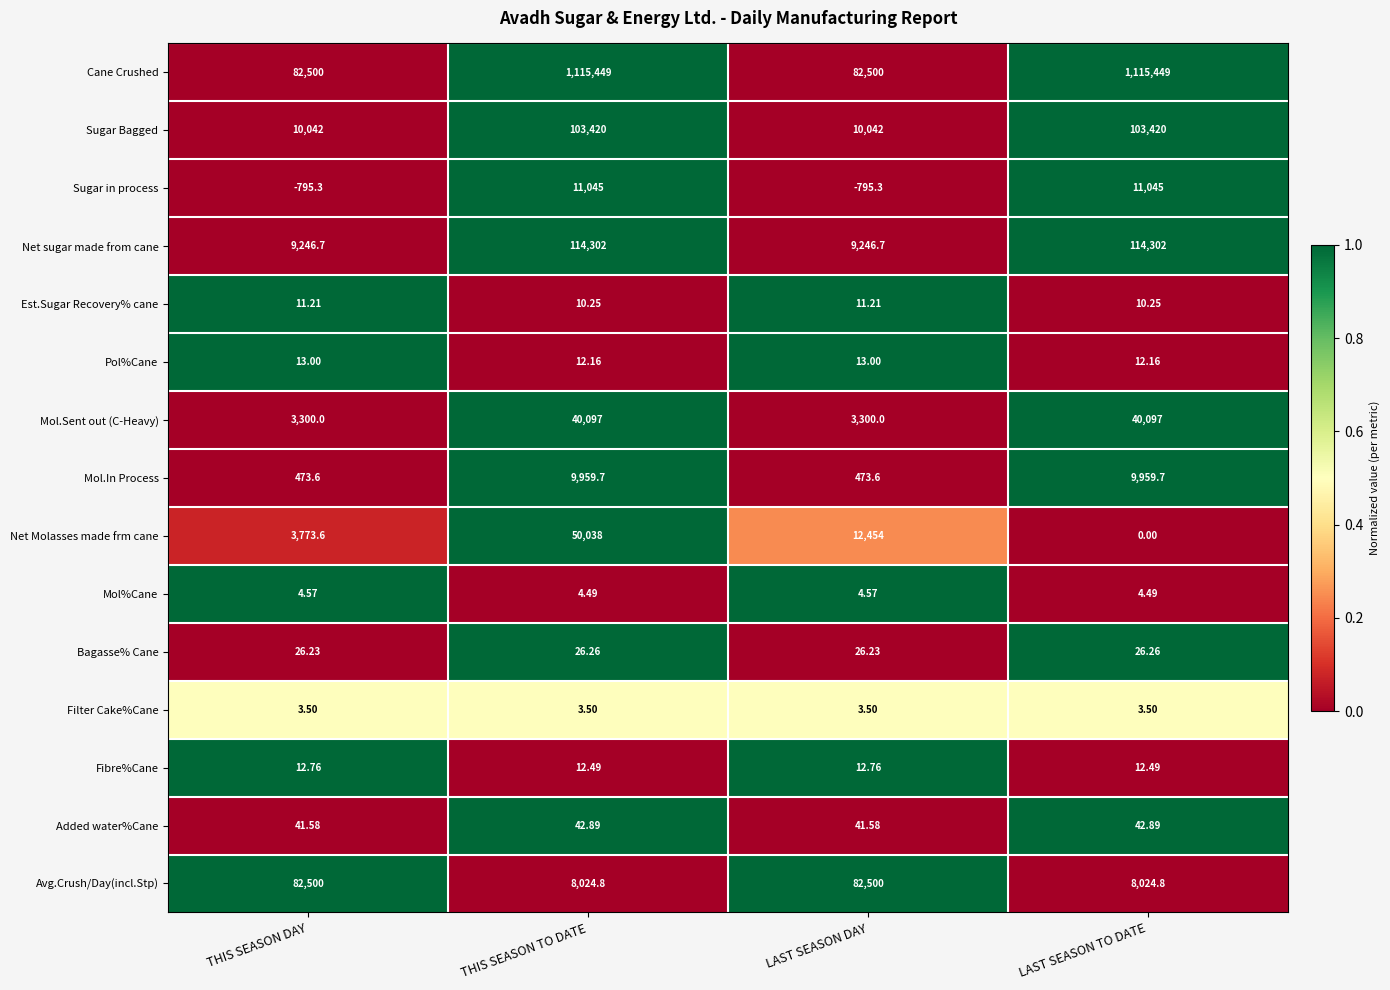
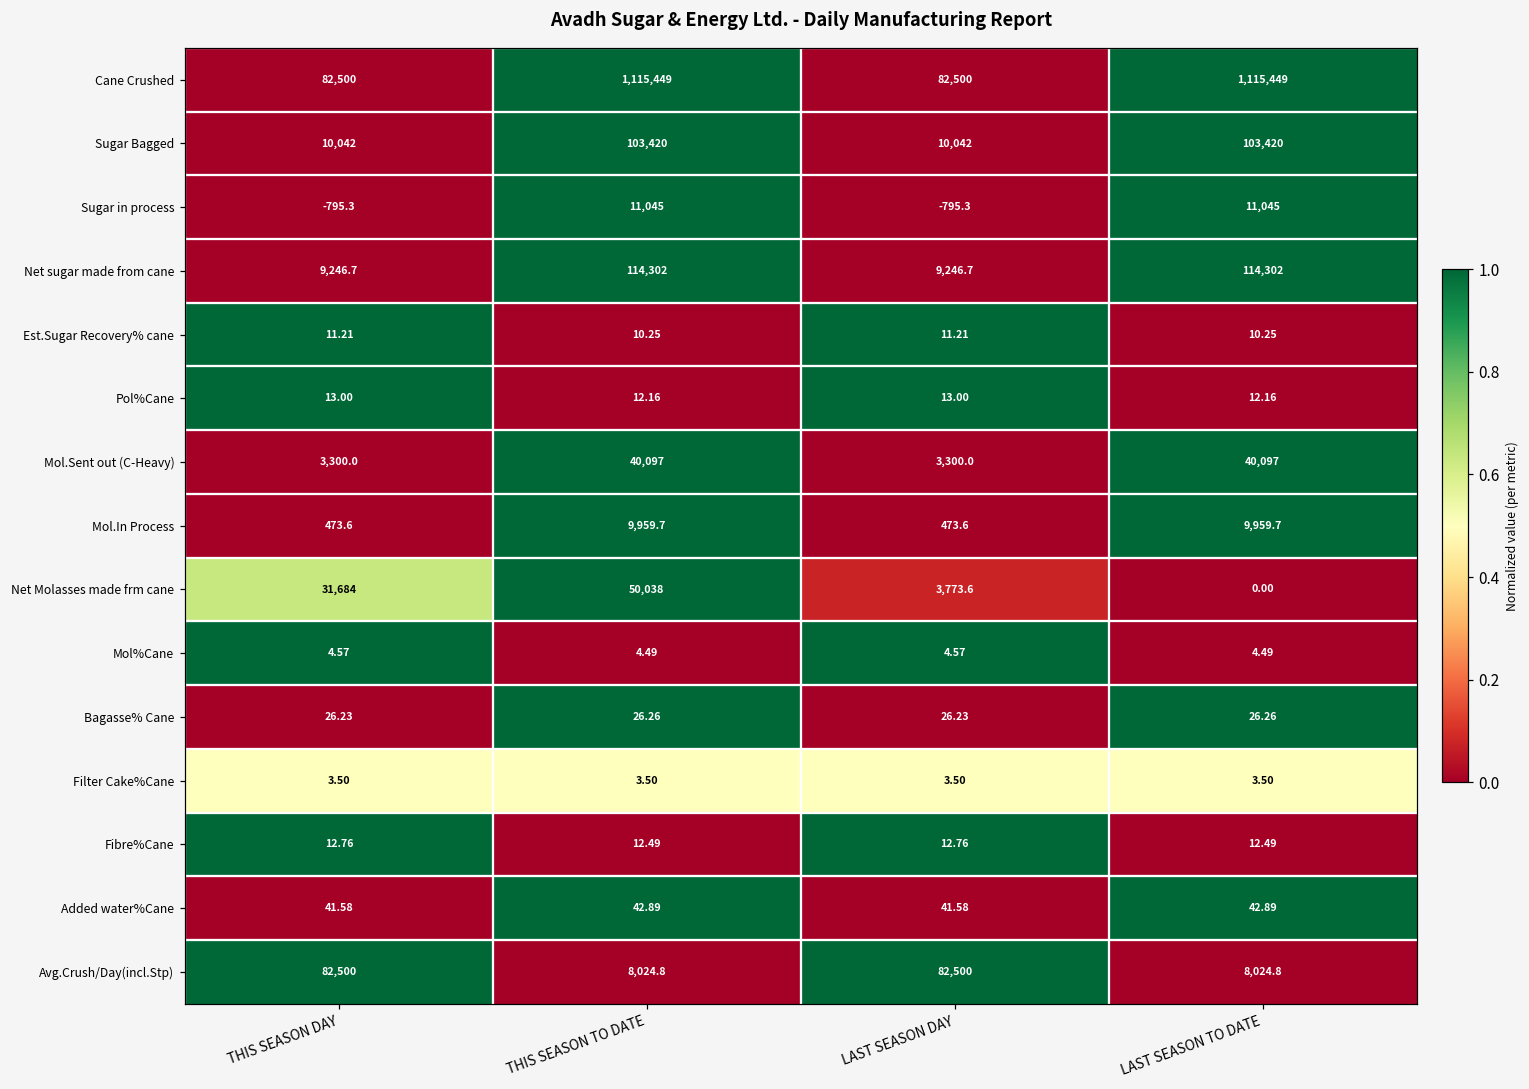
  {
    "Cane Crushed": {
      "THIS SEASON DAY": "82,500",
      "THIS SEASON TO DATE": "1,115,449",
      "LAST SEASON DAY": "82,500",
      "LAST SEASON TO DATE": "1,115,449"
    },
    "Sugar Bagged": {
      "THIS SEASON DAY": "10,042",
      "THIS SEASON TO DATE": "103,420",
      "LAST SEASON DAY": "10,042",
      "LAST SEASON TO DATE": "103,420"
    },
    "Sugar in process": {
      "THIS SEASON DAY": "-795.3",
      "THIS SEASON TO DATE": "11,045",
      "LAST SEASON DAY": "-795.3",
      "LAST SEASON TO DATE": "11,045"
    },
    "Net sugar made from cane": {
      "THIS SEASON DAY": "9,246.7",
      "THIS SEASON TO DATE": "114,302",
      "LAST SEASON DAY": "9,246.7",
      "LAST SEASON TO DATE": "114,302"
    },
    "Est.Sugar Recovery% cane": {
      "THIS SEASON DAY": "11.21",
      "THIS SEASON TO DATE": "10.25",
      "LAST SEASON DAY": "11.21",
      "LAST SEASON TO DATE": "10.25"
    },
    "Pol%Cane": {
      "THIS SEASON DAY": "13.00",
      "THIS SEASON TO DATE": "12.16",
      "LAST SEASON DAY": "13.00",
      "LAST SEASON TO DATE": "12.16"
    },
    "Mol.Sent out (C-Heavy)": {
      "THIS SEASON DAY": "3,300.0",
      "THIS SEASON TO DATE": "40,097",
      "LAST SEASON DAY": "3,300.0",
      "LAST SEASON TO DATE": "40,097"
    },
    "Mol.In Process": {
      "THIS SEASON DAY": "473.6",
      "THIS SEASON TO DATE": "9,959.7",
      "LAST SEASON DAY": "473.6",
      "LAST SEASON TO DATE": "9,959.7"
    },
    "Net Molasses made frm cane": {
-     "THIS SEASON DAY": "3,773.6",
+     "THIS SEASON DAY": "31,684",
      "THIS SEASON TO DATE": "50,038",
-     "LAST SEASON DAY": "12,454",
+     "LAST SEASON DAY": "3,773.6",
      "LAST SEASON TO DATE": "0.00"
    },
    "Mol%Cane": {
      "THIS SEASON DAY": "4.57",
      "THIS SEASON TO DATE": "4.49",
      "LAST SEASON DAY": "4.57",
      "LAST SEASON TO DATE": "4.49"
    },
    "Bagasse% Cane": {
      "THIS SEASON DAY": "26.23",
      "THIS SEASON TO DATE": "26.26",
      "LAST SEASON DAY": "26.23",
      "LAST SEASON TO DATE": "26.26"
    },
    "Filter Cake%Cane": {
      "THIS SEASON DAY": "3.50",
      "THIS SEASON TO DATE": "3.50",
      "LAST SEASON DAY": "3.50",
      "LAST SEASON TO DATE": "3.50"
    },
    "Fibre%Cane": {
      "THIS SEASON DAY": "12.76",
      "THIS SEASON TO DATE": "12.49",
      "LAST SEASON DAY": "12.76",
      "LAST SEASON TO DATE": "12.49"
    },
    "Added water%Cane": {
      "THIS SEASON DAY": "41.58",
      "THIS SEASON TO DATE": "42.89",
      "LAST SEASON DAY": "41.58",
      "LAST SEASON TO DATE": "42.89"
    },
    "Avg.Crush/Day(incl.Stp)": {
      "THIS SEASON DAY": "82,500",
      "THIS SEASON TO DATE": "8,024.8",
      "LAST SEASON DAY": "82,500",
      "LAST SEASON TO DATE": "8,024.8"
    }
  }
